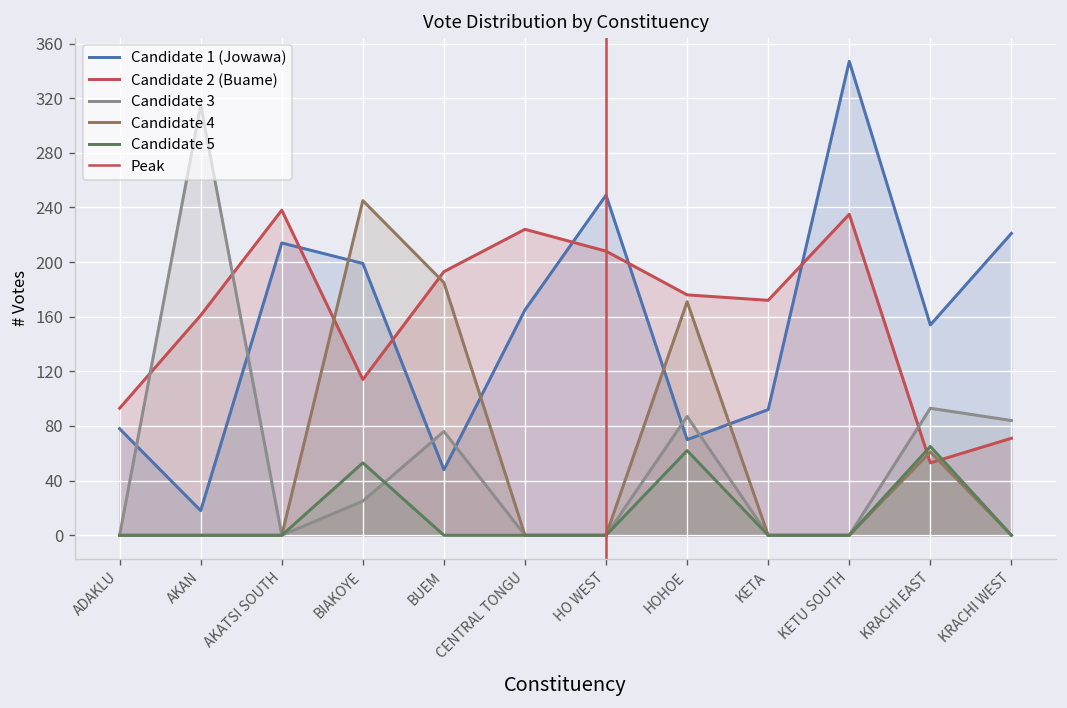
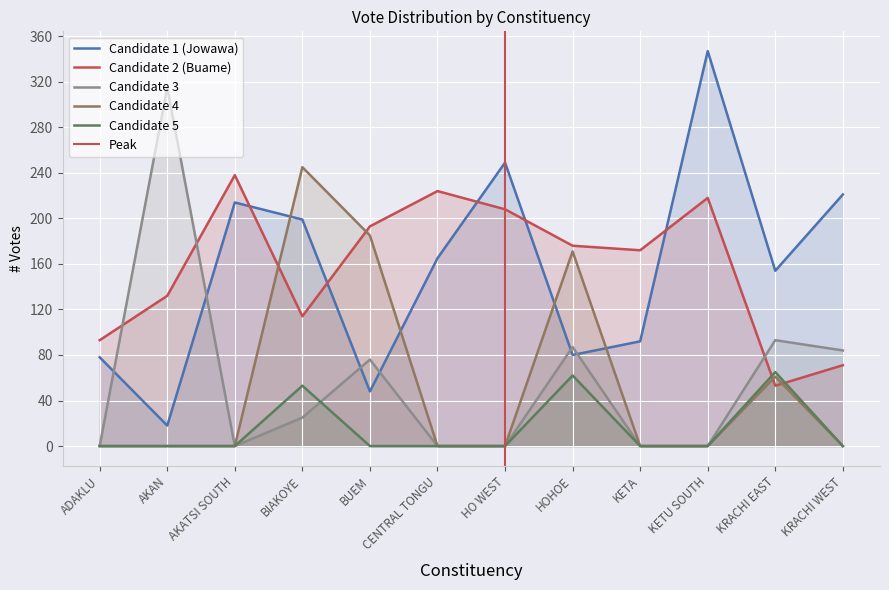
  {
    "Candidate 1 (Jowawa)": {
      "ADAKLU": 78,
      "AKAN": 18,
      "AKATSI SOUTH": 214,
      "BIAKOYE": 199,
      "BUEM": 48,
      "CENTRAL TONGU": 165,
      "HO WEST": 249,
-     "HOHOE": 70,
+     "HOHOE": 80,
      "KETA": 92,
      "KETU SOUTH": 347,
      "KRACHI EAST": 154,
      "KRACHI WEST": 221
    },
    "Candidate 2 (Buame)": {
      "ADAKLU": 93,
-     "AKAN": 161,
+     "AKAN": 132,
      "AKATSI SOUTH": 238,
      "BIAKOYE": 114,
      "BUEM": 193,
      "CENTRAL TONGU": 224,
      "HO WEST": 208,
      "HOHOE": 176,
      "KETA": 172,
-     "KETU SOUTH": 235,
+     "KETU SOUTH": 218,
      "KRACHI EAST": 53,
      "KRACHI WEST": 71
    }
  }
